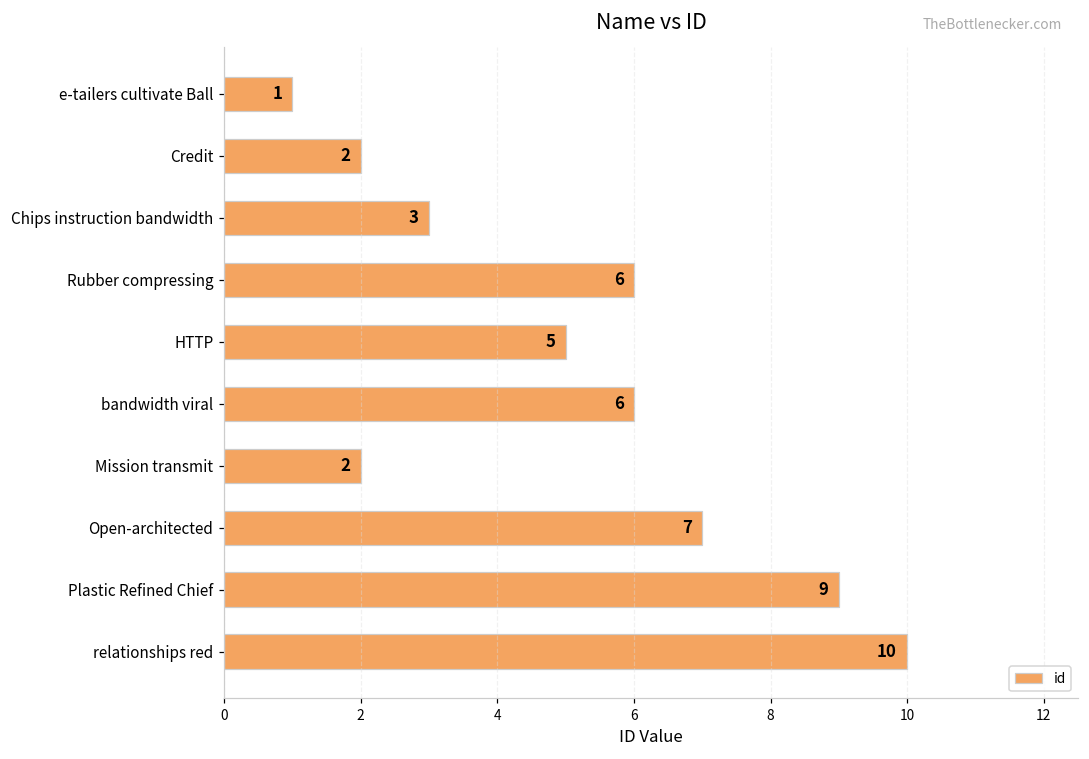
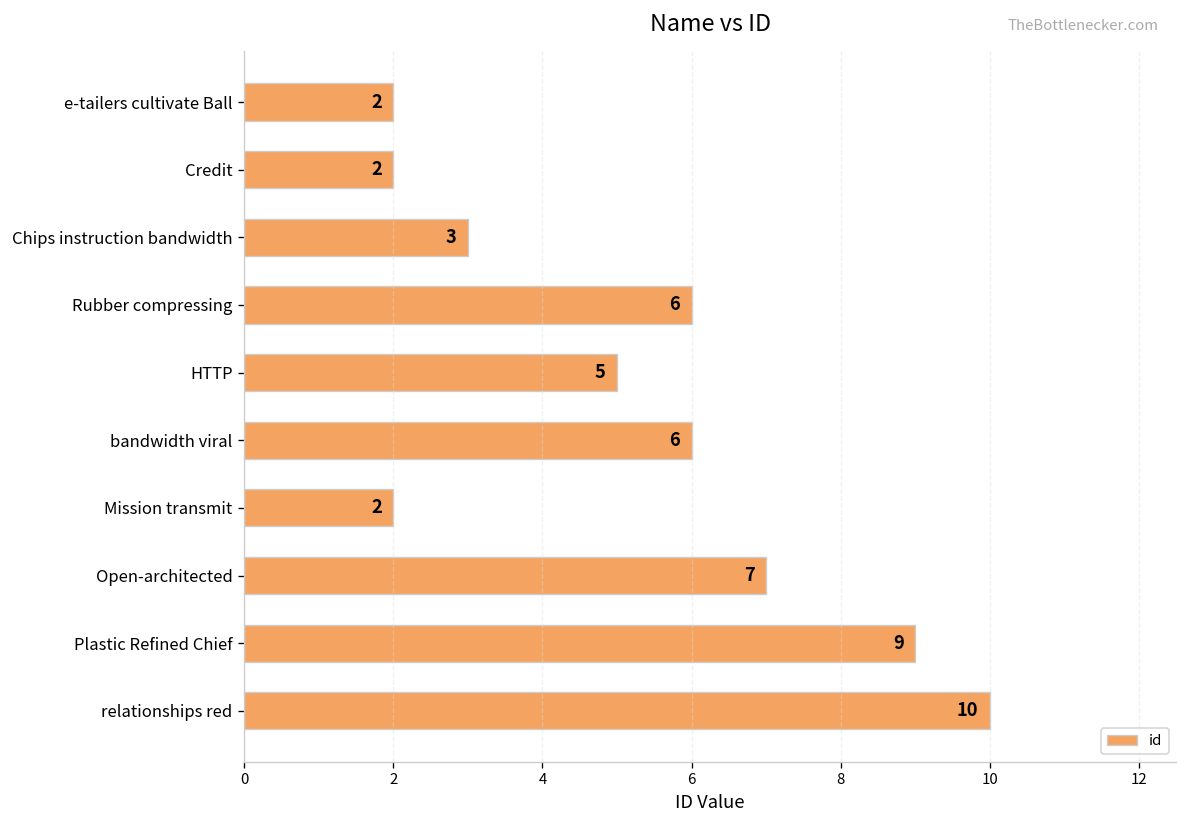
  {
-   "e-tailers cultivate Ball": 1,
+   "e-tailers cultivate Ball": 2,
    "Credit": 2,
    "Chips instruction bandwidth": 3,
    "Rubber compressing": 6,
    "HTTP": 5,
    "bandwidth viral": 6,
    "Mission transmit": 2,
    "Open-architected": 7,
    "Plastic Refined Chief": 9,
    "relationships red": 10
  }
